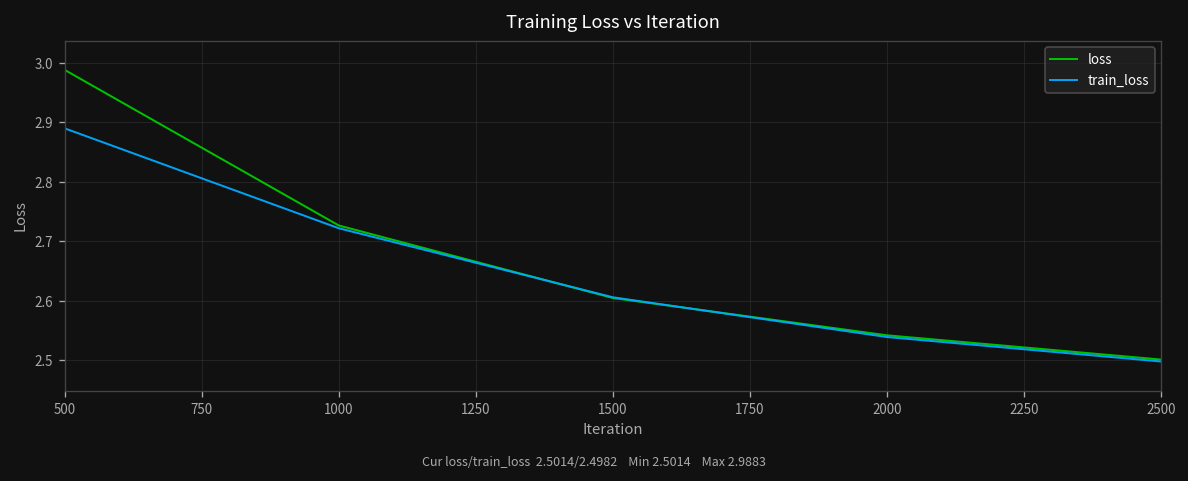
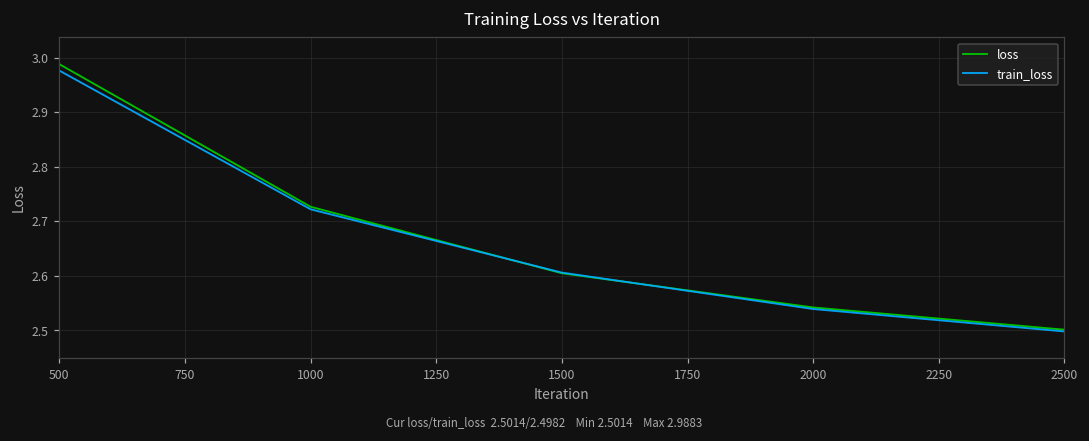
  {
    "loss": {
      "500": 2.99
    },
    "train_loss": {
-     "500": 2.89
+     "500": 2.98
    }
  }
